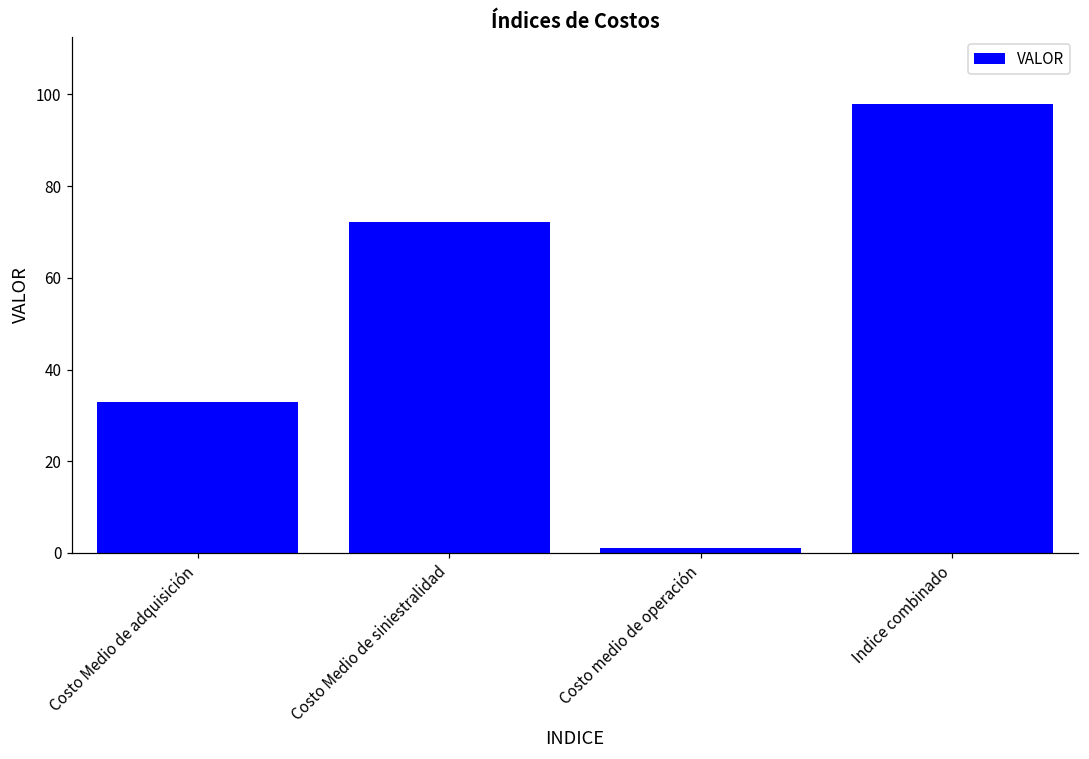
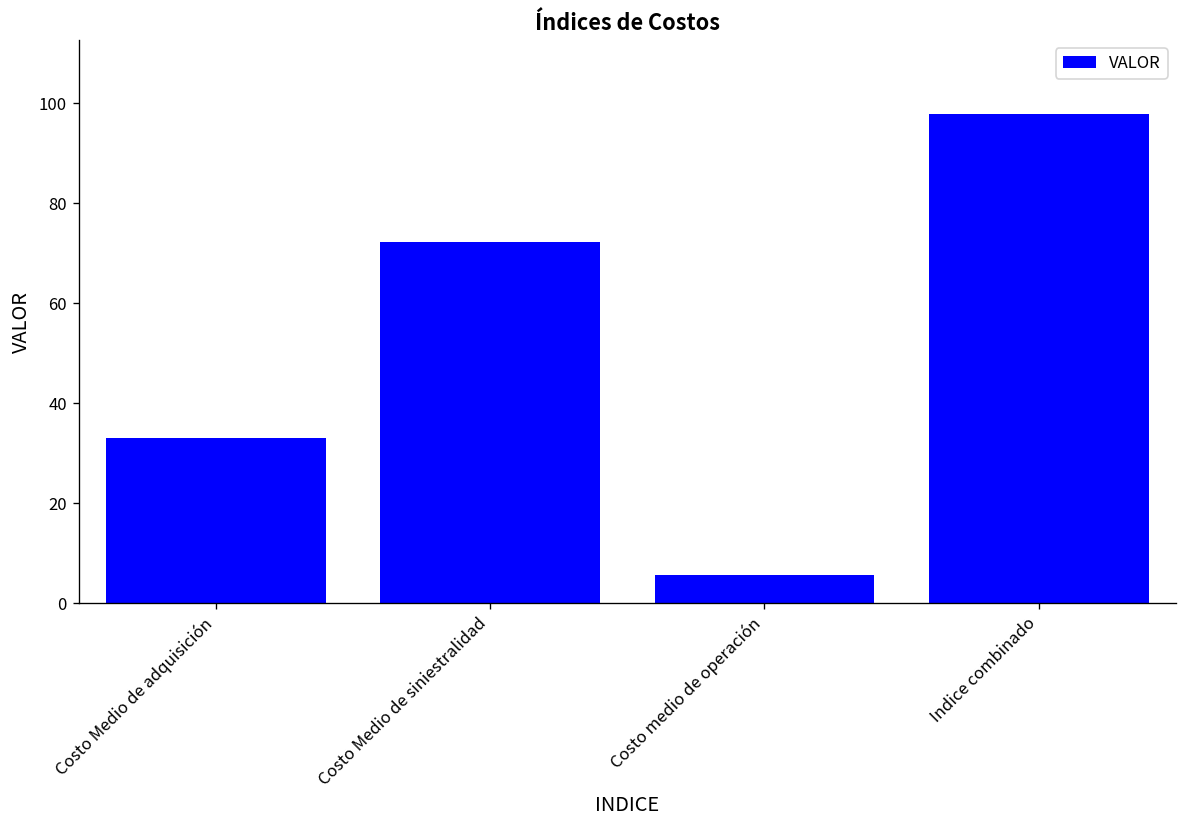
  {
    "Costo Medio de adquisición": 33,
    "Costo Medio de siniestralidad": 72,
-   "Costo medio de operación": 1,
+   "Costo medio de operación": 6,
    "Indice combinado": 98
  }
